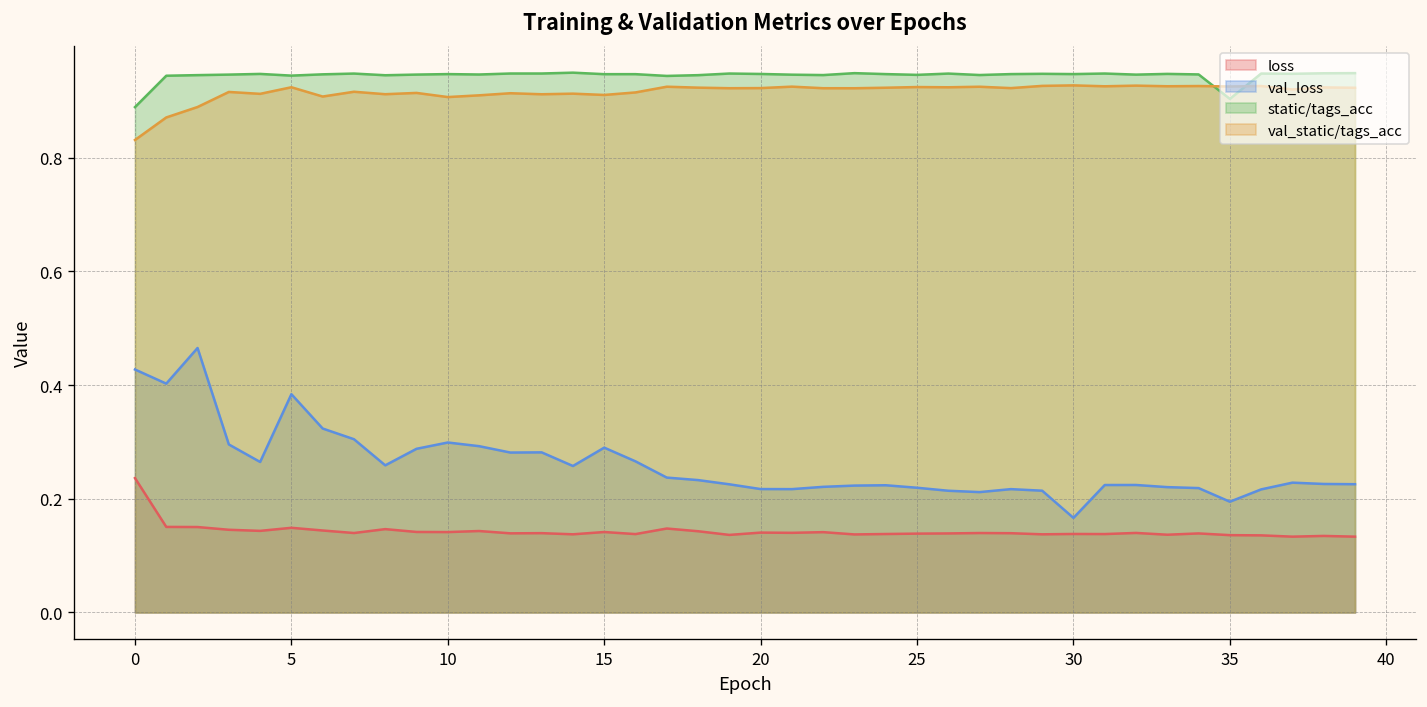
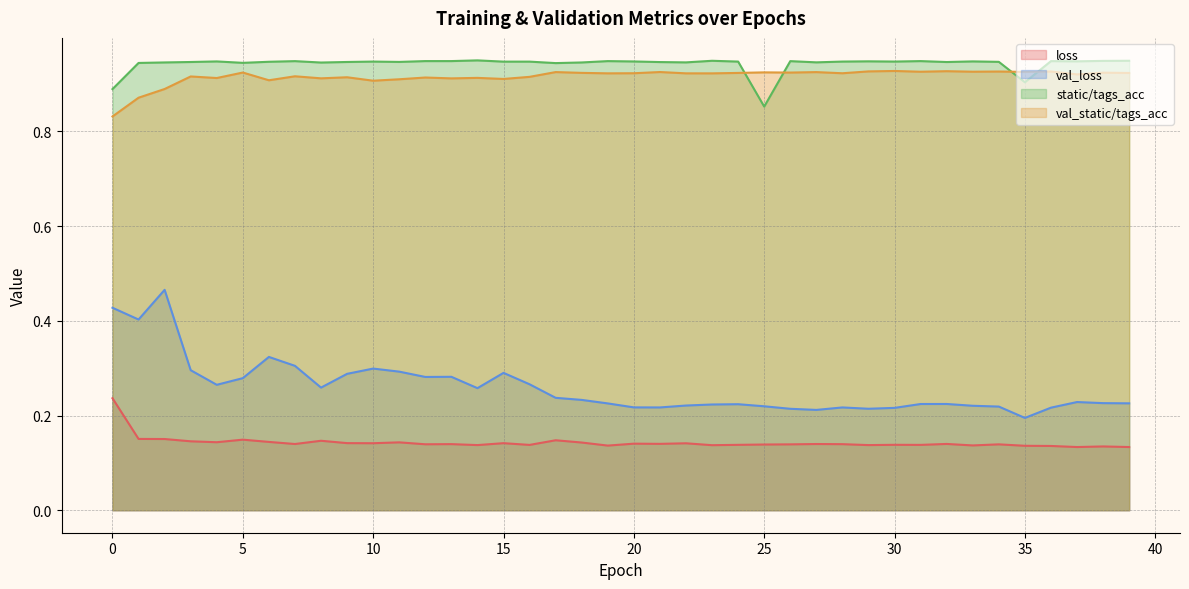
  {
    "val_loss": {
      "0": 0.43,
-     "5": 0.38,
+     "5": 0.28,
      "10": 0.30,
      "15": 0.29,
      "20": 0.22,
      "25": 0.22,
-     "30": 0.17,
+     "30": 0.22,
      "35": 0.19
    },
    "static/tags_acc": {
      "0": 0.89,
      "5": 0.94,
      "10": 0.95,
      "15": 0.95,
      "20": 0.95,
-     "25": 0.95,
+     "25": 0.85,
      "30": 0.95
    }
  }
